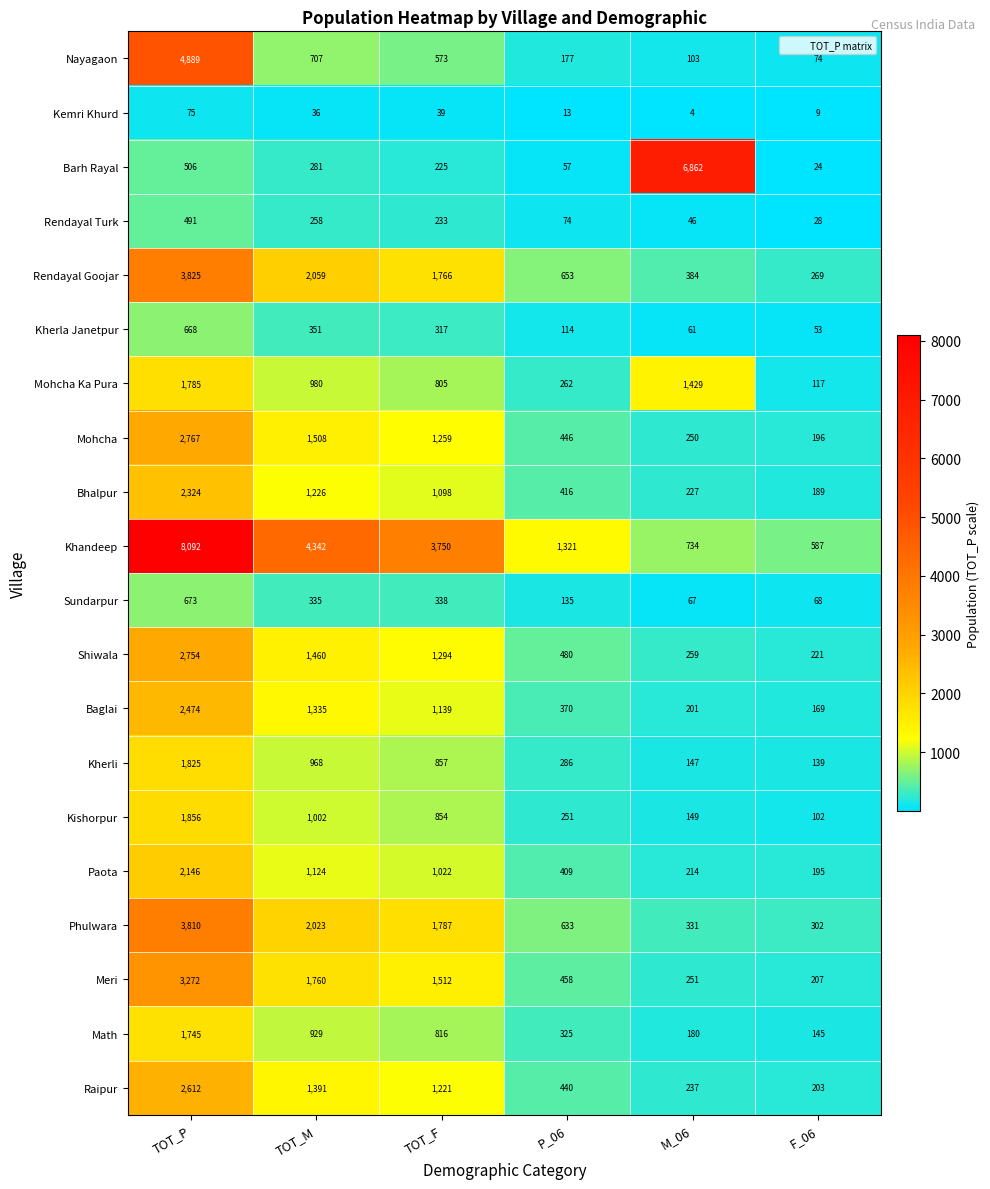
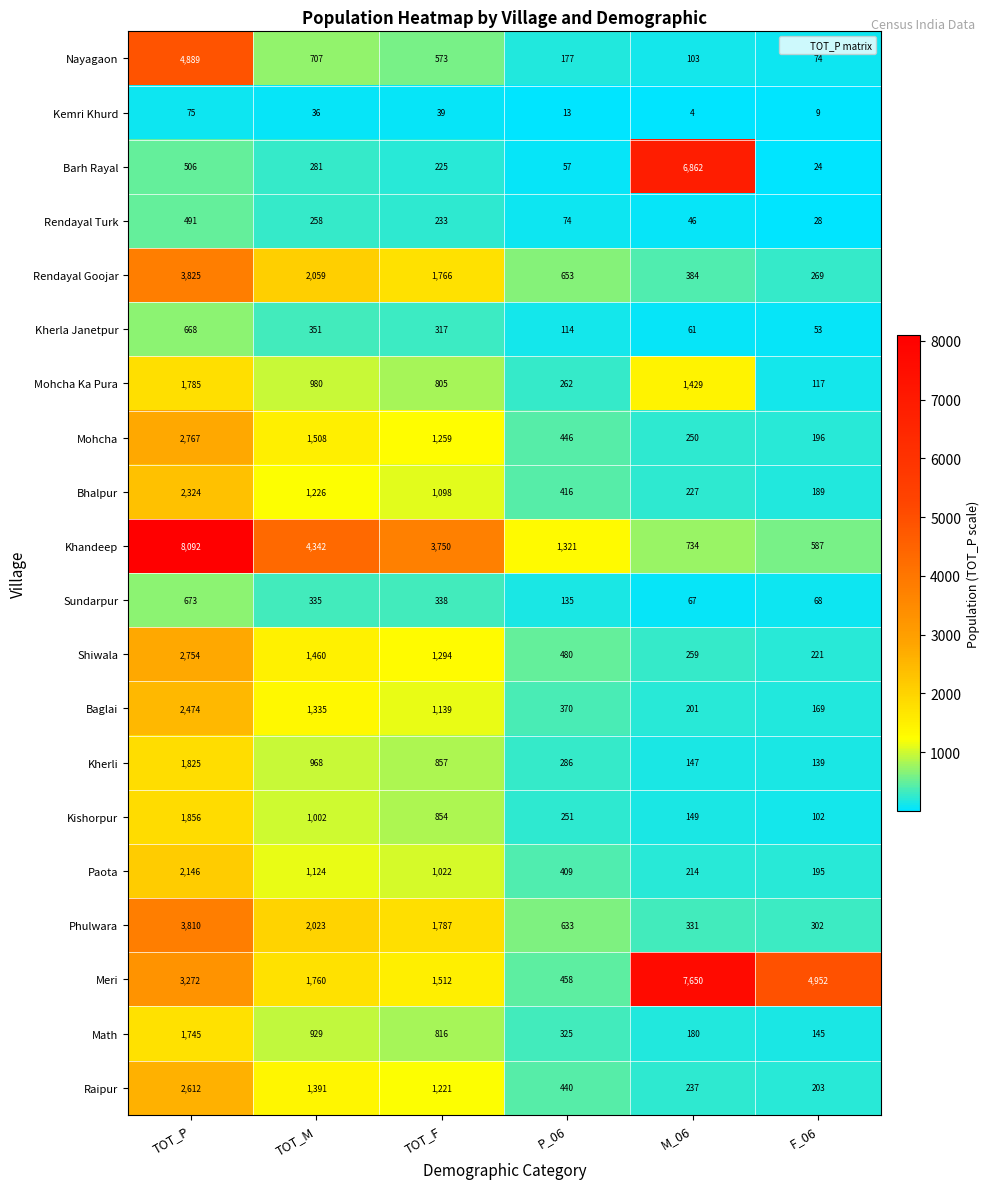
  {
    "Nayagaon": {
      "TOT_P": "4,889",
      "TOT_M": "707",
      "TOT_F": "573",
      "P_06": "177",
      "M_06": "103"
    },
    "Kemri Khurd": {
      "TOT_P": "75",
      "TOT_M": "36",
      "TOT_F": "39",
      "P_06": "13",
      "M_06": "4",
      "F_06": "9"
    },
    "Barh Rayal": {
      "TOT_P": "506",
      "TOT_M": "281",
      "TOT_F": "225",
      "P_06": "57",
      "M_06": "6,862",
      "F_06": "24"
    },
    "Rendayal Turk": {
      "TOT_P": "491",
      "TOT_M": "258",
      "TOT_F": "233",
      "P_06": "74",
      "M_06": "46",
      "F_06": "28"
    },
    "Rendayal Goojar": {
      "TOT_P": "3,825",
      "TOT_M": "2,059",
      "TOT_F": "1,766",
      "P_06": "653",
      "M_06": "384",
      "F_06": "269"
    },
    "Kherla Janetpur": {
      "TOT_P": "668",
      "TOT_M": "351",
      "TOT_F": "317",
      "P_06": "114",
      "M_06": "61",
      "F_06": "53"
    },
    "Mohcha Ka Pura": {
      "TOT_P": "1,785",
      "TOT_M": "980",
      "TOT_F": "805",
      "P_06": "262",
      "M_06": "1,429",
      "F_06": "117"
    },
    "Mohcha": {
      "TOT_P": "2,767",
      "TOT_M": "1,508",
      "TOT_F": "1,259",
      "P_06": "446",
      "M_06": "250",
      "F_06": "196"
    },
    "Bhalpur": {
      "TOT_P": "2,324",
      "TOT_M": "1,226",
      "TOT_F": "1,098",
      "P_06": "416",
      "M_06": "227",
      "F_06": "189"
    },
    "Khandeep": {
      "TOT_P": "8,092",
      "TOT_M": "4,342",
      "TOT_F": "3,750",
      "P_06": "1,321",
      "M_06": "734",
      "F_06": "587"
    },
    "Sundarpur": {
      "TOT_P": "673",
      "TOT_M": "335",
      "TOT_F": "338",
      "P_06": "135",
      "M_06": "67",
      "F_06": "68"
    },
    "Shiwala": {
      "TOT_P": "2,754",
      "TOT_M": "1,460",
      "TOT_F": "1,294",
      "P_06": "480",
      "M_06": "259",
      "F_06": "221"
    },
    "Baglai": {
      "TOT_P": "2,474",
      "TOT_M": "1,335",
      "TOT_F": "1,139",
      "P_06": "370",
      "M_06": "201",
      "F_06": "169"
    },
    "Kherli": {
      "TOT_P": "1,825",
      "TOT_M": "968",
      "TOT_F": "857",
      "P_06": "286",
      "M_06": "147",
      "F_06": "139"
    },
    "Kishorpur": {
      "TOT_P": "1,856",
      "TOT_M": "1,002",
      "TOT_F": "854",
      "P_06": "251",
      "M_06": "149",
      "F_06": "102"
    },
    "Paota": {
      "TOT_P": "2,146",
      "TOT_M": "1,124",
      "TOT_F": "1,022",
      "P_06": "409",
      "M_06": "214",
      "F_06": "195"
    },
    "Phulwara": {
      "TOT_P": "3,810",
      "TOT_M": "2,023",
      "TOT_F": "1,787",
      "P_06": "633",
      "M_06": "331",
      "F_06": "302"
    },
    "Meri": {
      "TOT_P": "3,272",
      "TOT_M": "1,760",
      "TOT_F": "1,512",
      "P_06": "458",
-     "M_06": "251",
-     "F_06": "207"
+     "M_06": "7,650",
+     "F_06": "4,952"
    },
    "Math": {
      "TOT_P": "1,745",
      "TOT_M": "929",
      "TOT_F": "816",
      "P_06": "325",
      "M_06": "180",
      "F_06": "145"
    },
    "Raipur": {
      "TOT_P": "2,612",
      "TOT_M": "1,391",
      "TOT_F": "1,221",
      "P_06": "440",
      "M_06": "237",
      "F_06": "203"
    }
  }
